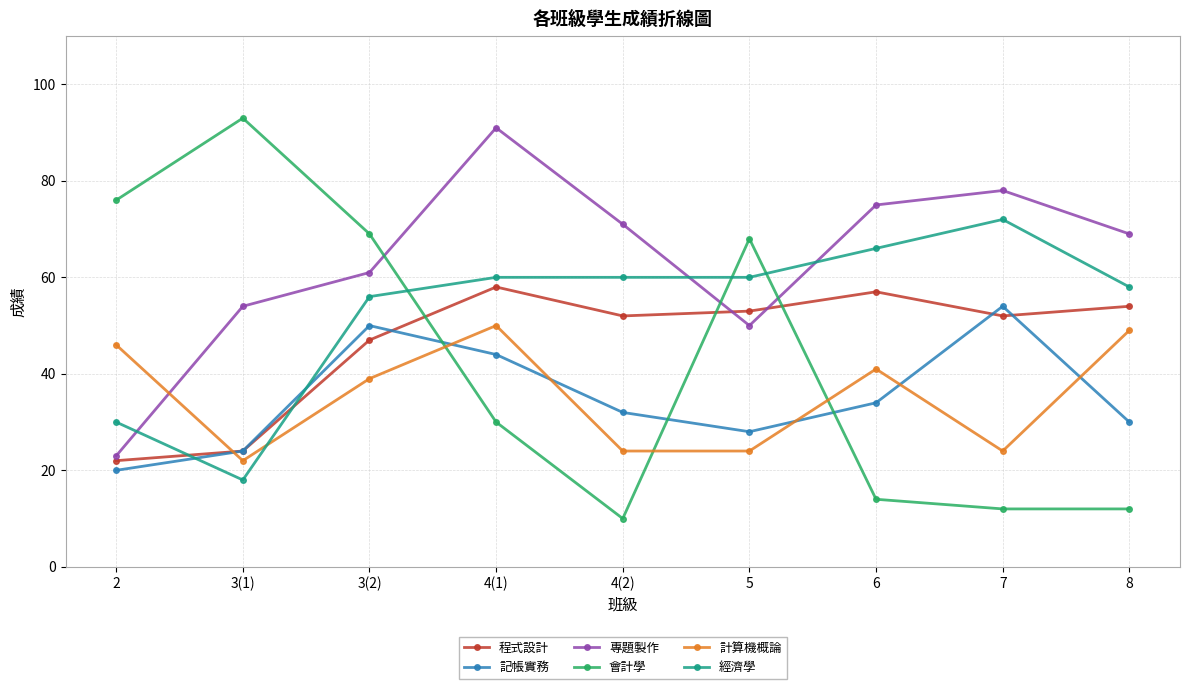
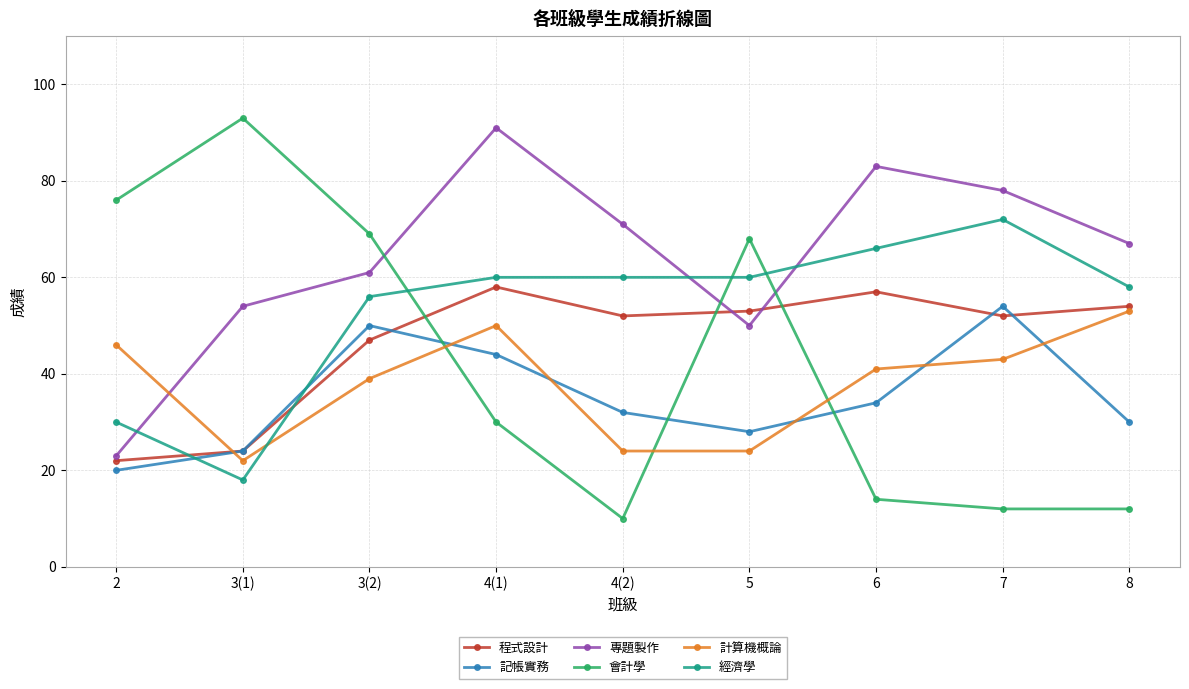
  {
    "程式設計": {
      "2": 22,
      "3(2)": 47,
      "4(1)": 58,
      "4(2)": 52,
      "5": 53,
      "6": 57,
      "7": 52,
      "8": 54
    },
    "記帳實務": {
      "2": 20,
      "3(2)": 50,
      "4(1)": 44,
      "4(2)": 32,
      "5": 28,
      "6": 34,
      "7": 54,
      "8": 30
    },
    "專題製作": {
      "2": 23,
      "3(1)": 54,
      "3(2)": 61,
      "4(1)": 91,
      "4(2)": 71,
      "5": 50,
-     "6": 75,
+     "6": 83,
      "7": 78,
-     "8": 69
+     "8": 67
    },
    "計算機概論": {
      "2": 46,
      "3(1)": 22,
      "3(2)": 39,
      "4(1)": 50,
      "4(2)": 24,
      "5": 24,
      "6": 41,
-     "7": 24,
-     "8": 49
+     "7": 43,
+     "8": 53
    }
  }
